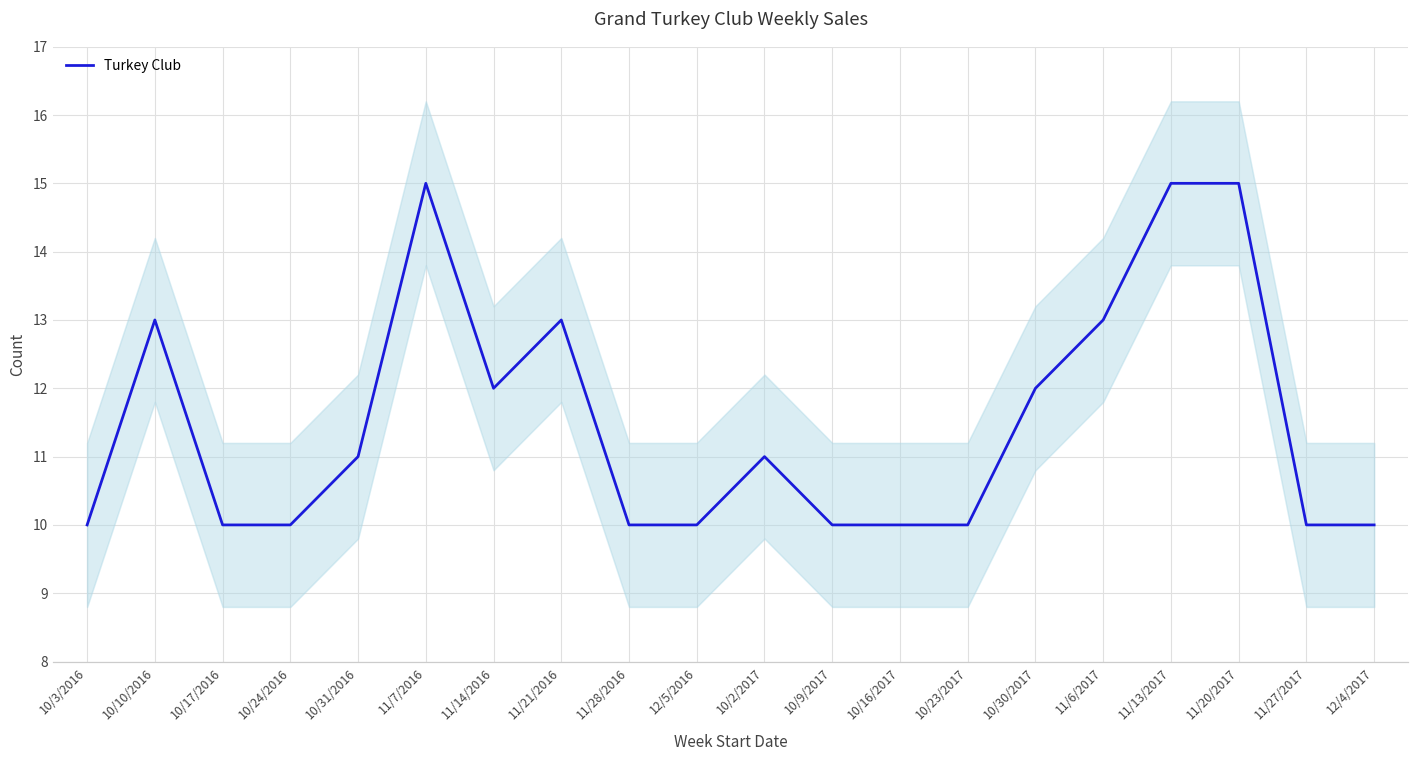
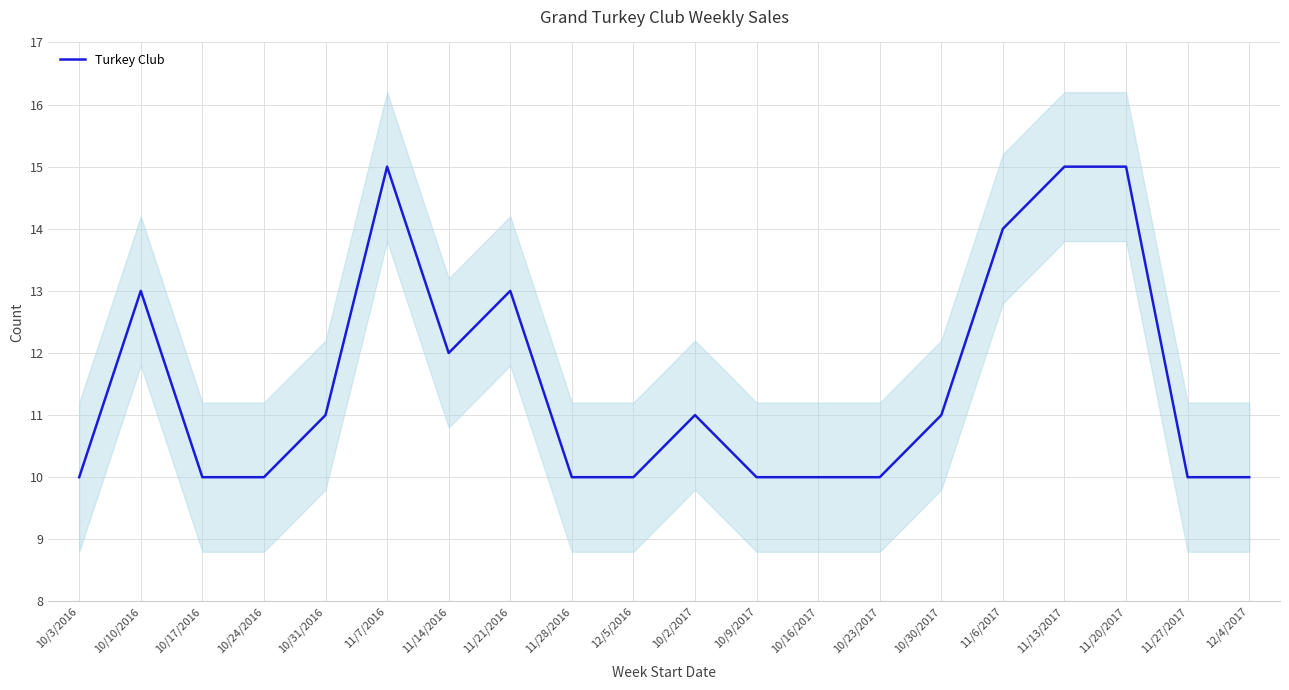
  {
    "Turkey Club": {
      "10/3/2016": 10,
      "10/10/2016": 13,
      "10/17/2016": 10,
      "10/24/2016": 10,
      "10/31/2016": 11,
      "11/7/2016": 15,
      "11/14/2016": 12,
      "11/21/2016": 13,
      "11/28/2016": 10,
      "12/5/2016": 10,
      "10/2/2017": 11,
      "10/9/2017": 10,
      "10/16/2017": 10,
      "10/23/2017": 10,
-     "10/30/2017": 12,
-     "11/6/2017": 13,
+     "10/30/2017": 11,
+     "11/6/2017": 14,
      "11/13/2017": 15,
      "11/20/2017": 15,
      "11/27/2017": 10,
      "12/4/2017": 10
    }
  }
